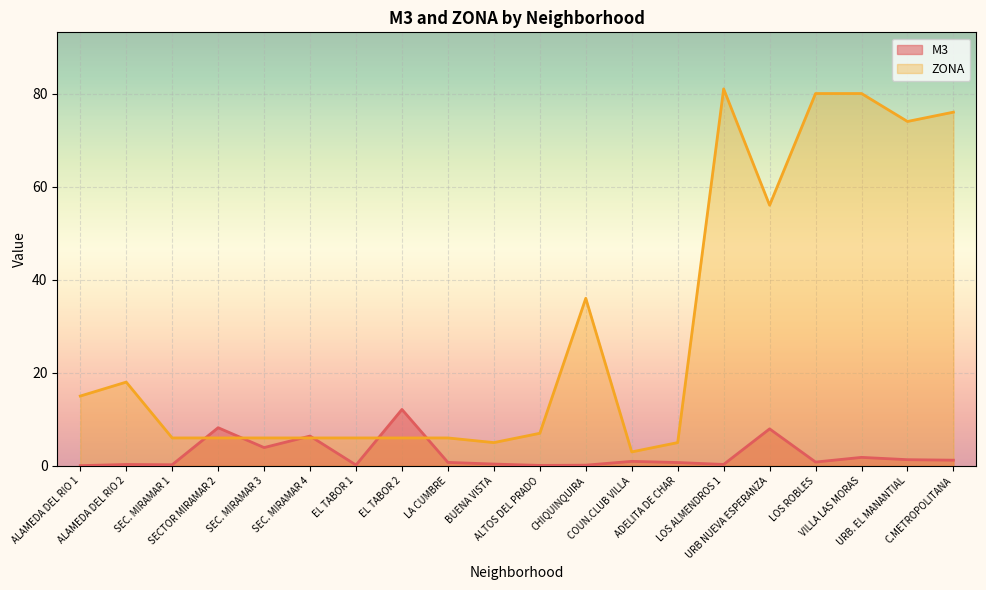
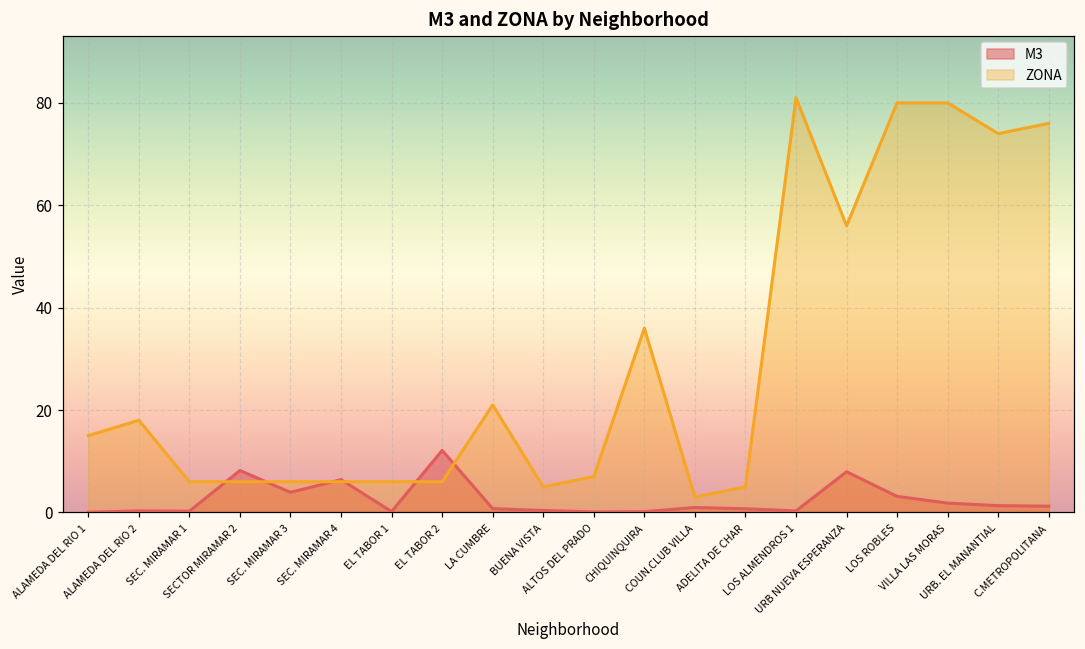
  {
    "M3": {
      "ALAMEDA DEL RIO 1": 0,
      "ALAMEDA DEL RIO 2": 0,
      "SEC. MIRAMAR 1": 0,
      "SECTOR MIRAMAR 2": 8,
      "SEC. MIRAMAR 3": 4,
      "EL TABOR 1": 0,
      "EL TABOR 2": 12,
      "LA CUMBRE": 1,
      "BUENA VISTA": 0,
      "ALTOS DEL PRADO": 0,
      "CHIQUINQUIRA": 0,
      "COUN.CLUB VILLA": 1,
      "ADELITA DE CHAR": 1,
      "LOS ALMENDROS 1": 0,
      "URB NUEVA ESPERANZA": 8,
-     "LOS ROBLES": 1,
+     "LOS ROBLES": 3,
      "VILLA LAS MORAS": 2,
      "URB. EL MANANTIAL": 1,
      "C.METROPOLITANA": 1
    },
    "ZONA": {
      "ALAMEDA DEL RIO 1": 15,
      "ALAMEDA DEL RIO 2": 18,
      "SEC. MIRAMAR 1": 6,
      "SECTOR MIRAMAR 2": 6,
      "SEC. MIRAMAR 3": 6,
      "EL TABOR 1": 6,
      "EL TABOR 2": 6,
-     "LA CUMBRE": 6,
+     "LA CUMBRE": 21,
      "BUENA VISTA": 5,
      "ALTOS DEL PRADO": 7,
      "CHIQUINQUIRA": 36,
      "COUN.CLUB VILLA": 3,
      "ADELITA DE CHAR": 5,
      "LOS ALMENDROS 1": 81,
      "URB NUEVA ESPERANZA": 56,
      "LOS ROBLES": 80,
      "VILLA LAS MORAS": 80,
      "URB. EL MANANTIAL": 74,
      "C.METROPOLITANA": 76
    }
  }
